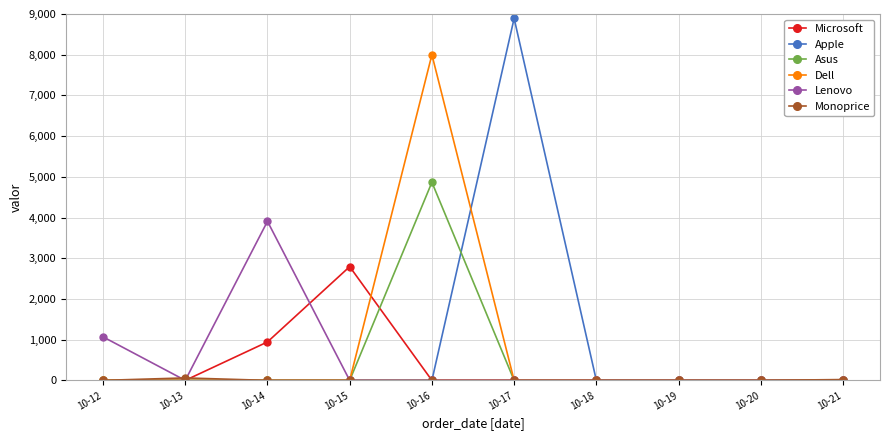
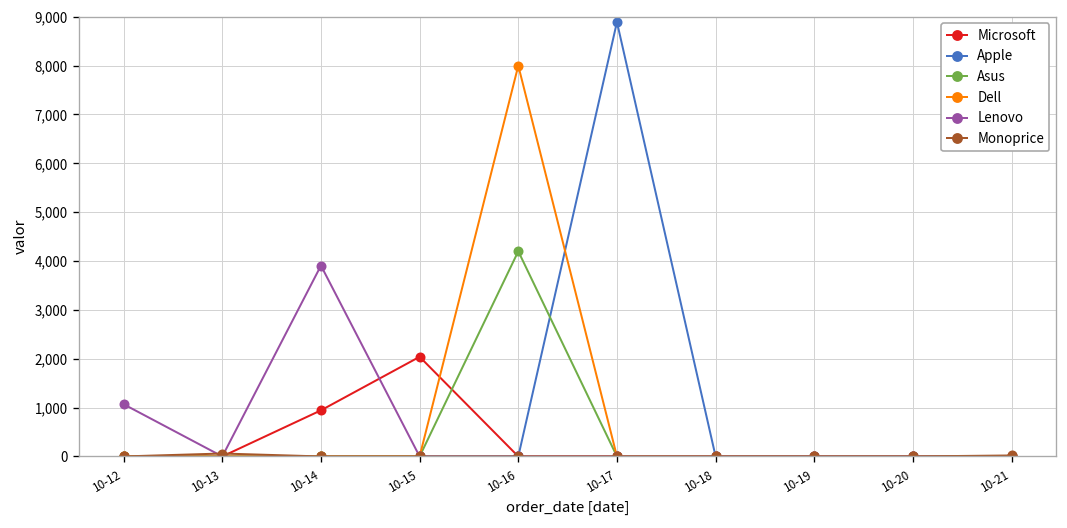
  {
    "Microsoft": {
      "10-14": "900",
-     "10-15": "2,800"
+     "10-15": "2,000"
    },
    "Apple": {
      "10-17": "8,900"
    },
    "Asus": {
-     "10-16": "4,900"
+     "10-16": "4,200"
    },
    "Dell": {
      "10-16": "8,000"
    },
    "Lenovo": {
      "10-12": "1,100",
      "10-14": "3,900"
    }
  }
